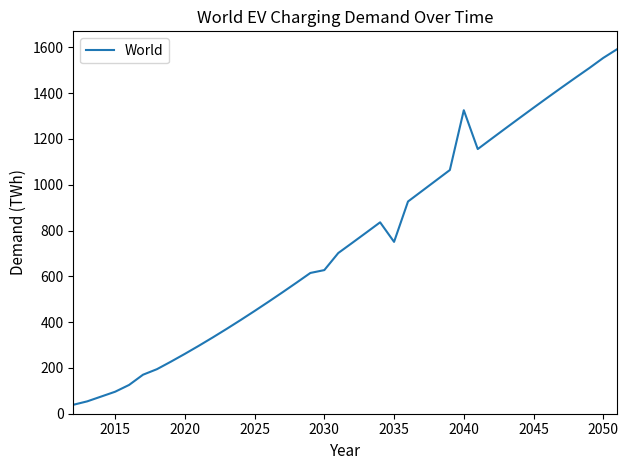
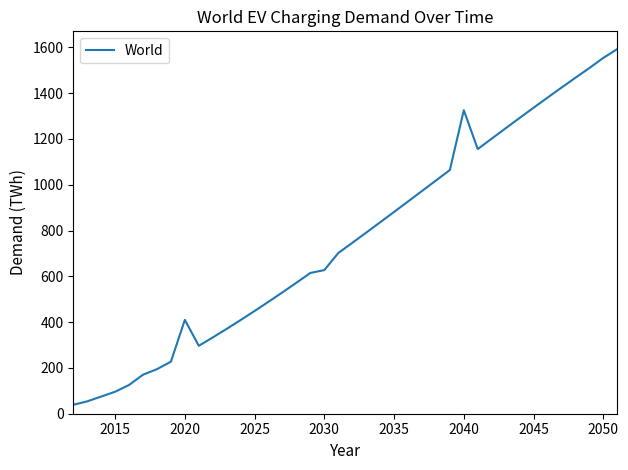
  {
    "2015": 100,
-   "2020": 260,
+   "2020": 410,
    "2025": 450,
    "2030": 630,
-   "2035": 750,
+   "2035": 880,
    "2040": 1330,
    "2045": 1340,
    "2050": 1550
  }
